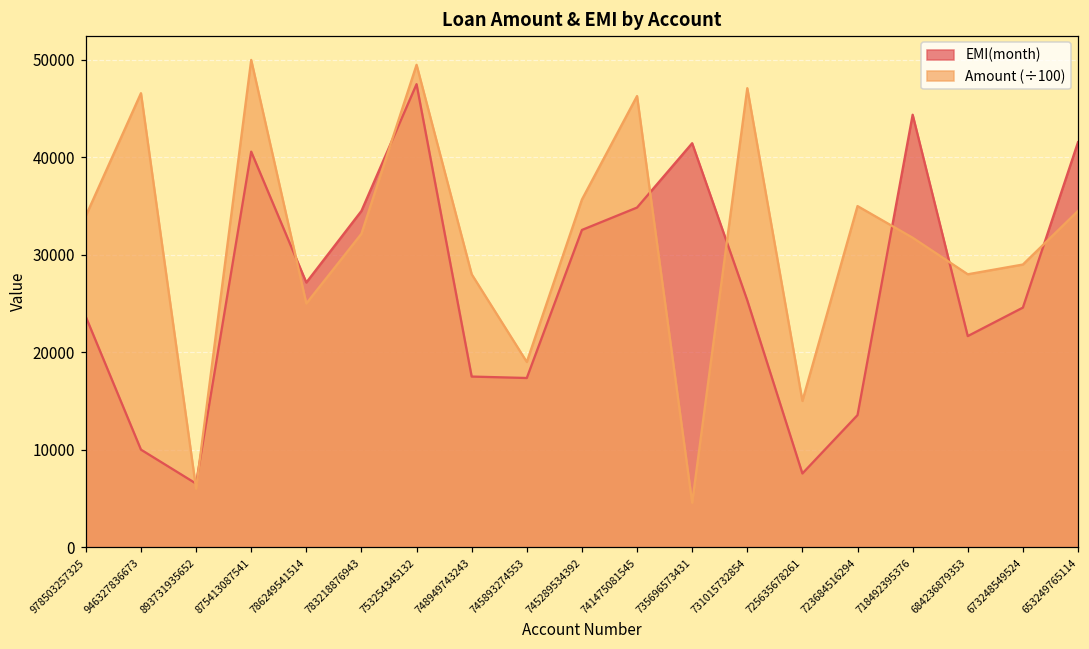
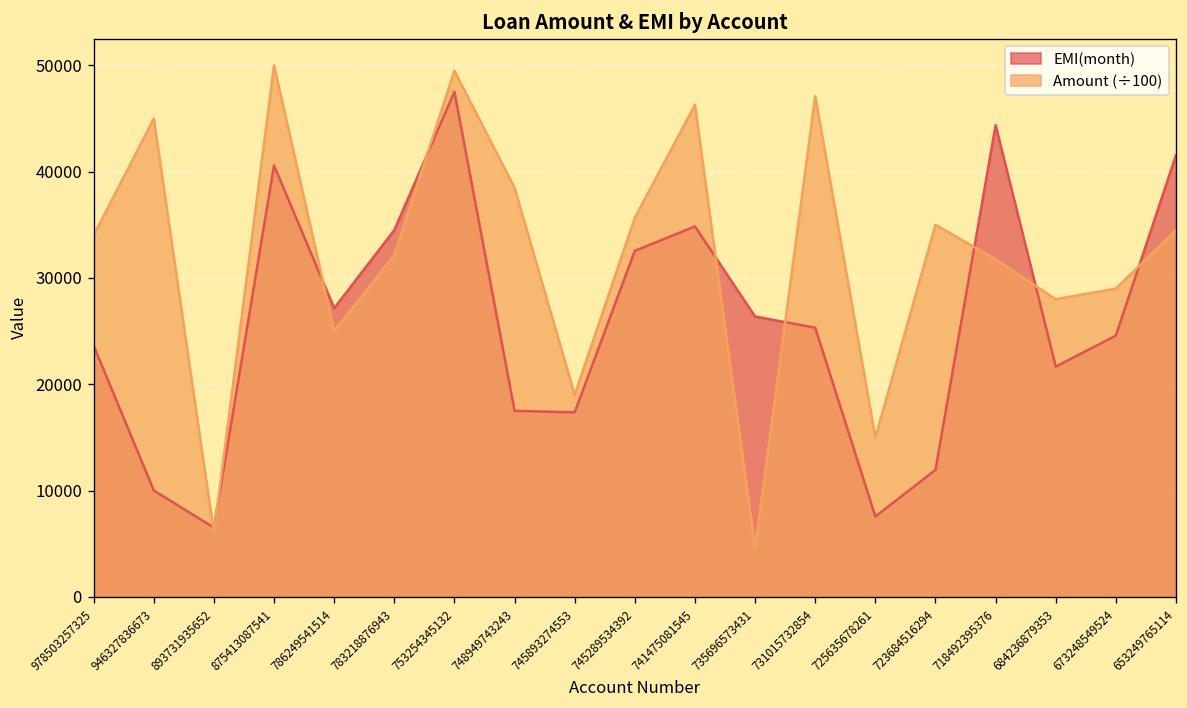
  {
    "EMI(month)": {
      "978503257325": 24000,
      "946327836673": 10000,
      "893731935652": 7000,
      "875413087541": 41000,
      "786249541514": 27000,
      "783218876943": 35000,
      "753254345132": 48000,
      "748949743243": 18000,
      "745893274553": 17000,
      "745289534392": 33000,
      "741475081545": 35000,
-     "735696573431": 41000,
+     "735696573431": 26000,
      "731015732854": 25000,
      "725635678261": 8000,
-     "723684516294": 14000,
+     "723684516294": 12000,
      "718492395376": 44000,
      "684236879353": 22000,
      "673248549524": 25000,
      "653249765114": 42000
    },
    "Amount (÷100)": {
      "978503257325": 34000,
-     "946327836673": 47000,
+     "946327836673": 45000,
      "893731935652": 6000,
      "875413087541": 50000,
      "786249541514": 25000,
      "783218876943": 32000,
      "753254345132": 50000,
-     "748949743243": 28000,
+     "748949743243": 38000,
      "745893274553": 19000,
      "745289534392": 36000,
      "741475081545": 46000,
      "735696573431": 5000,
      "731015732854": 47000,
      "725635678261": 15000,
      "723684516294": 35000,
      "718492395376": 32000,
      "684236879353": 28000,
      "673248549524": 29000,
      "653249765114": 35000
    }
  }
